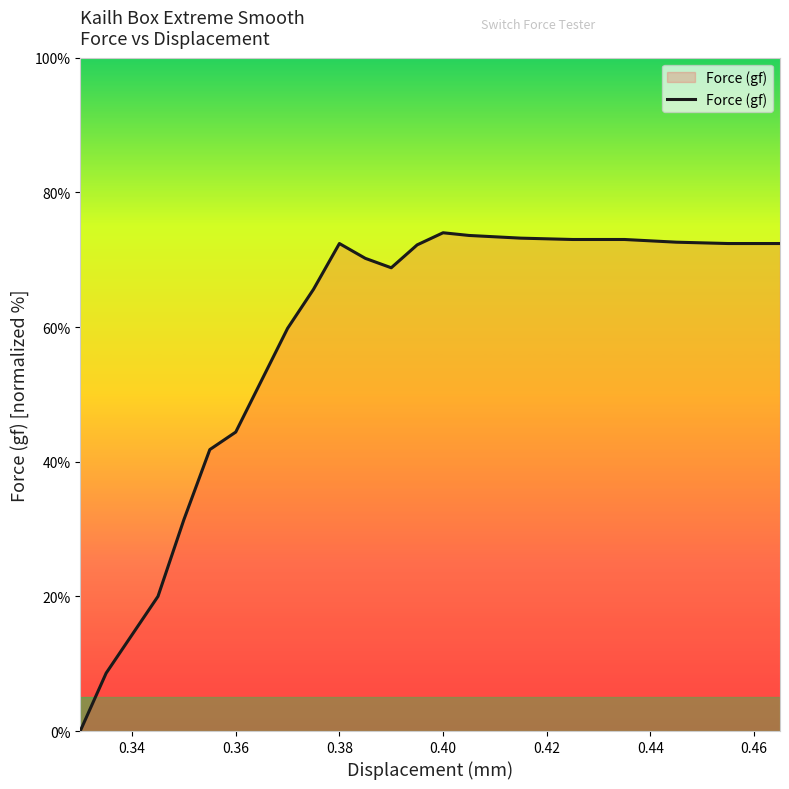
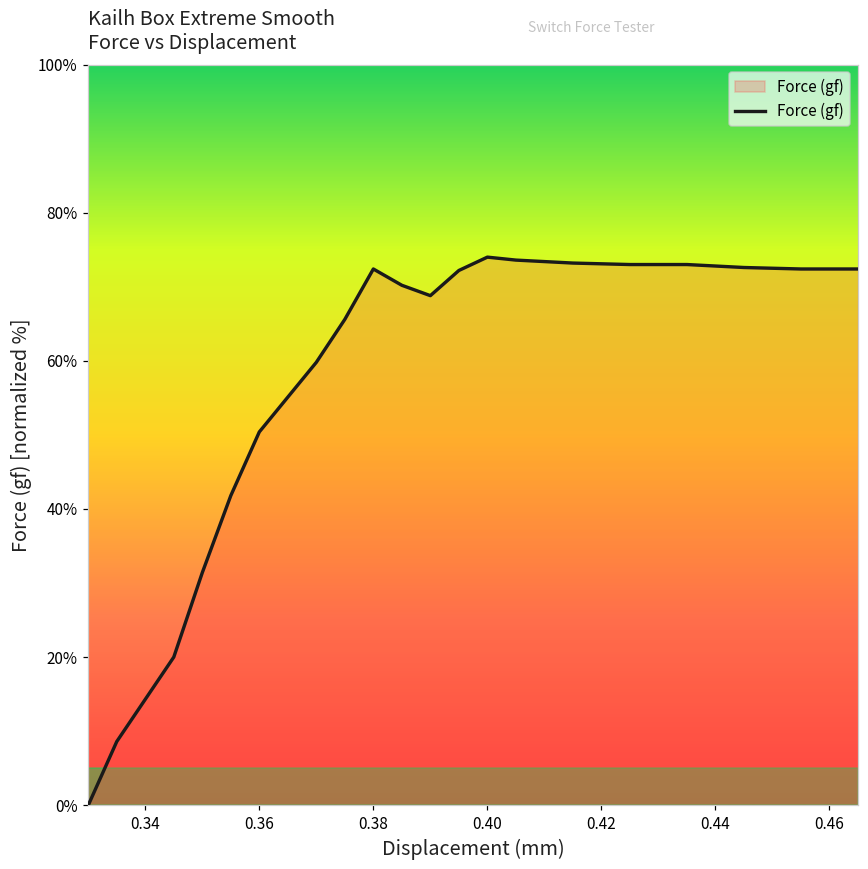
  {
-   "0.36": "44%",
+   "0.36": "50%",
    "0.38": "72%",
    "0.40": "74%"
  }
